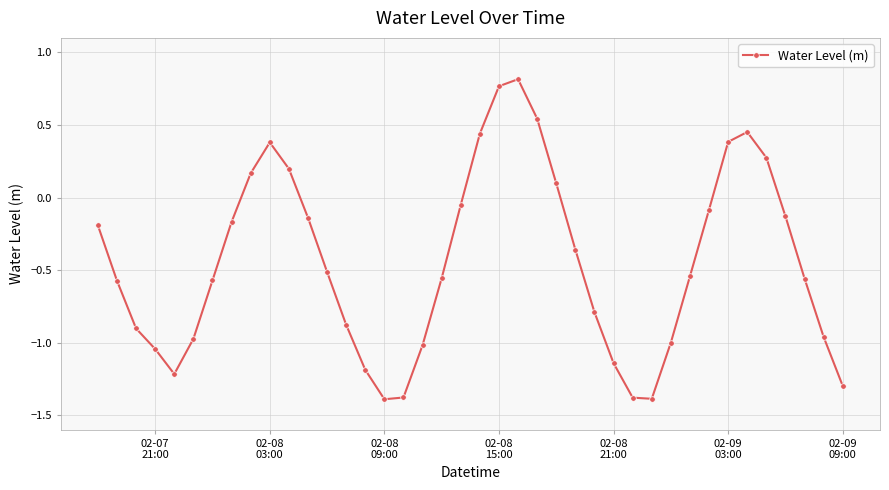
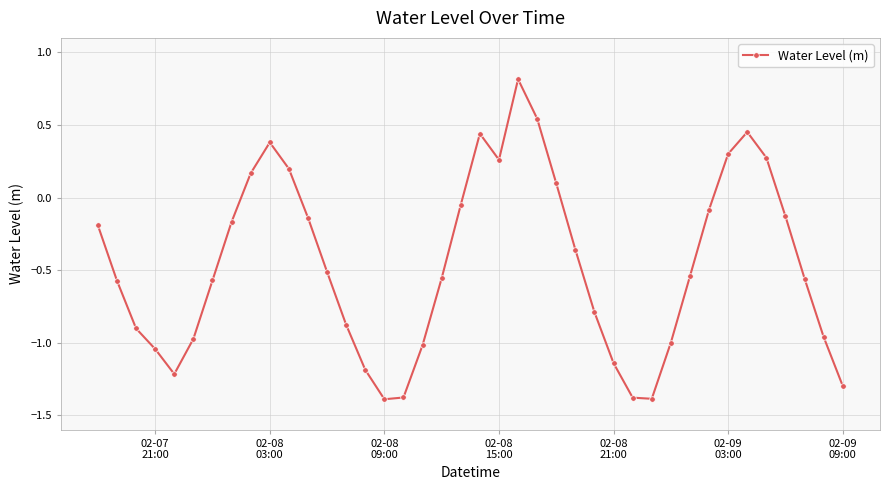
  {
    "02-07 21:00": -1.04,
    "02-08 03:00": 0.38,
    "02-08 09:00": -1.39,
-   "02-08 15:00": 0.77,
+   "02-08 15:00": 0.26,
    "02-08 21:00": -1.14,
-   "02-09 03:00": 0.38,
+   "02-09 03:00": 0.30,
    "02-09 09:00": -1.30
  }
